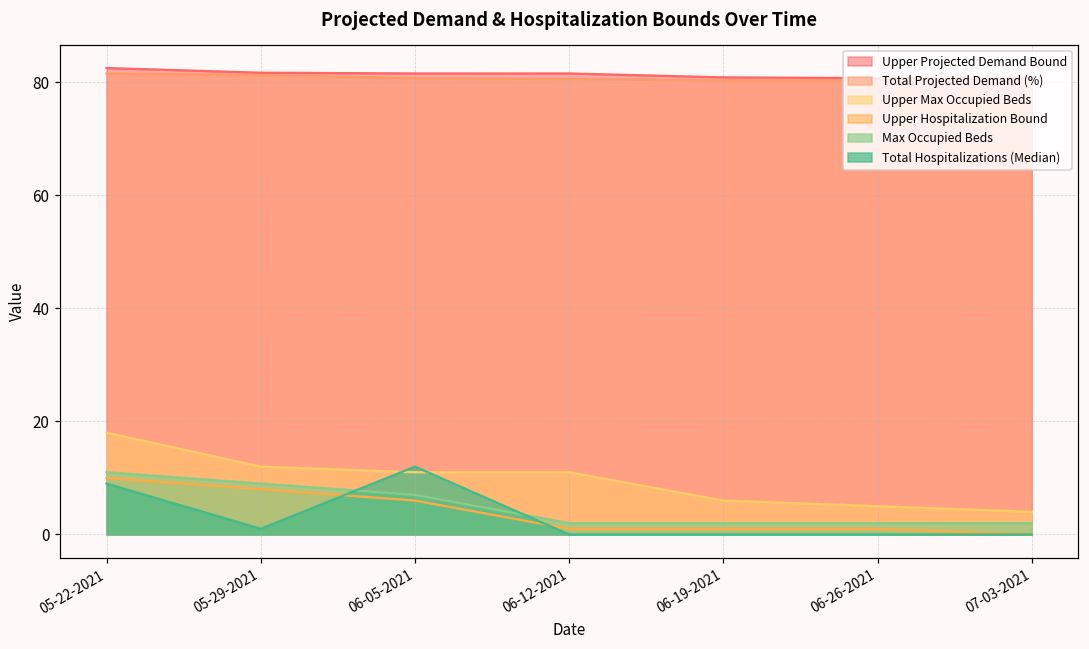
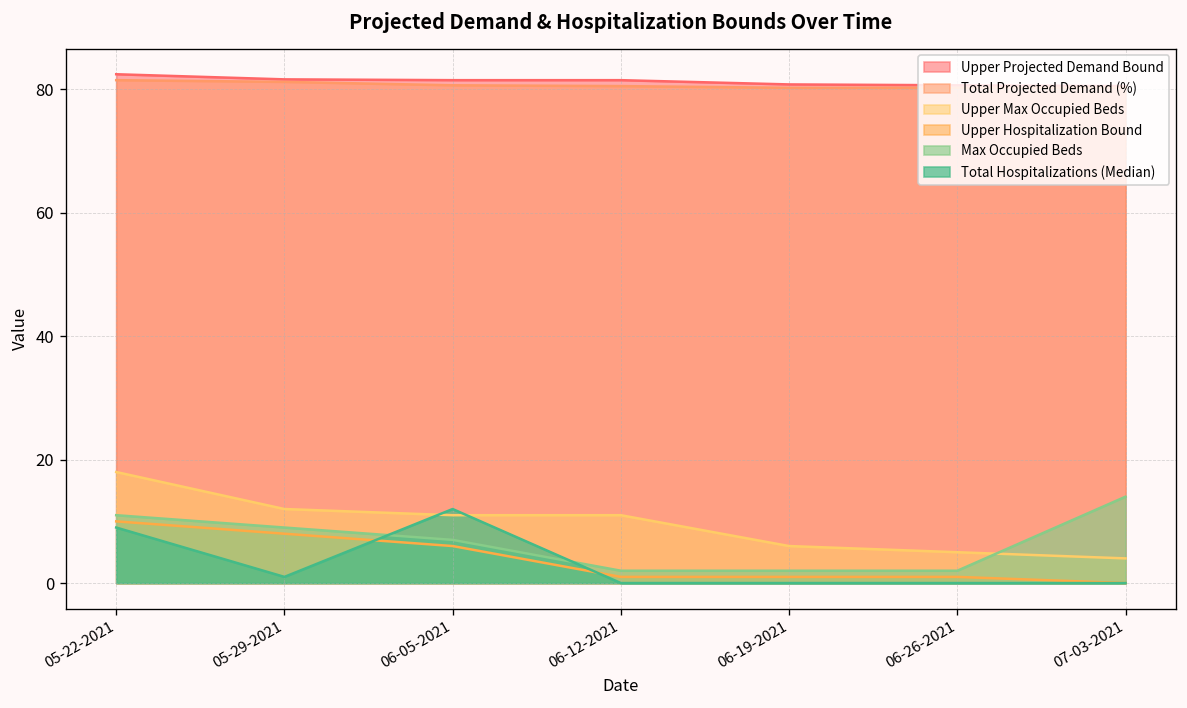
  {
    "Max Occupied Beds": {
      "05-22-2021": 11,
      "05-29-2021": 9,
      "06-05-2021": 7,
      "06-12-2021": 2,
      "06-19-2021": 2,
      "06-26-2021": 2,
-     "07-03-2021": 2
+     "07-03-2021": 14
    },
    "Total Hospitalizations (Median)": {
      "05-22-2021": 9,
      "05-29-2021": 1,
      "06-05-2021": 12,
      "06-12-2021": 0,
      "06-19-2021": 0,
      "06-26-2021": 0
    }
  }
